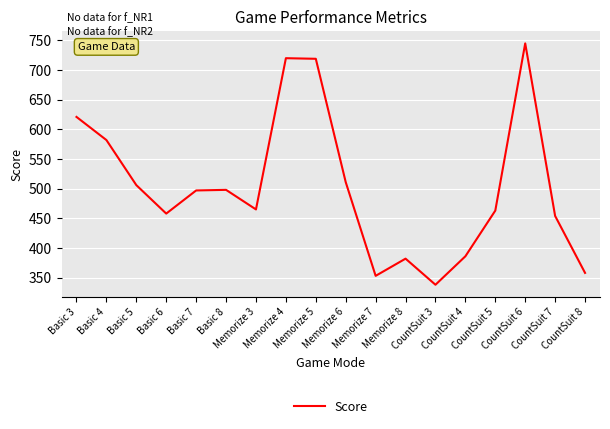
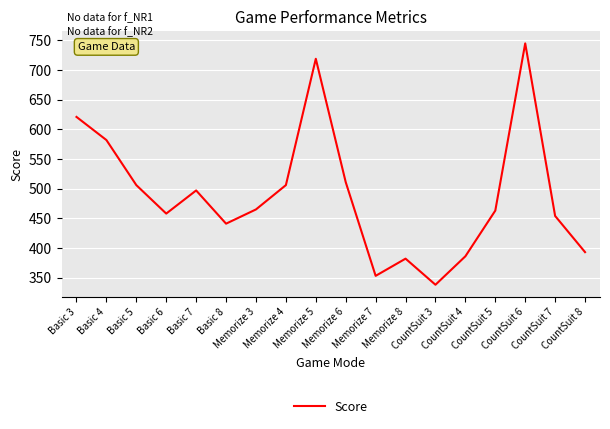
  {
    "Basic 3": 620,
    "Basic 4": 580,
    "Basic 5": 510,
    "Basic 6": 460,
    "Basic 7": 500,
-   "Basic 8": 500,
+   "Basic 8": 440,
    "Memorize 3": 470,
-   "Memorize 4": 720,
+   "Memorize 4": 510,
    "Memorize 5": 720,
    "Memorize 6": 510,
    "Memorize 7": 350,
    "Memorize 8": 380,
    "CountSuit 3": 340,
    "CountSuit 4": 390,
    "CountSuit 5": 460,
    "CountSuit 6": 750,
    "CountSuit 7": 450,
-   "CountSuit 8": 360
+   "CountSuit 8": 390
  }
